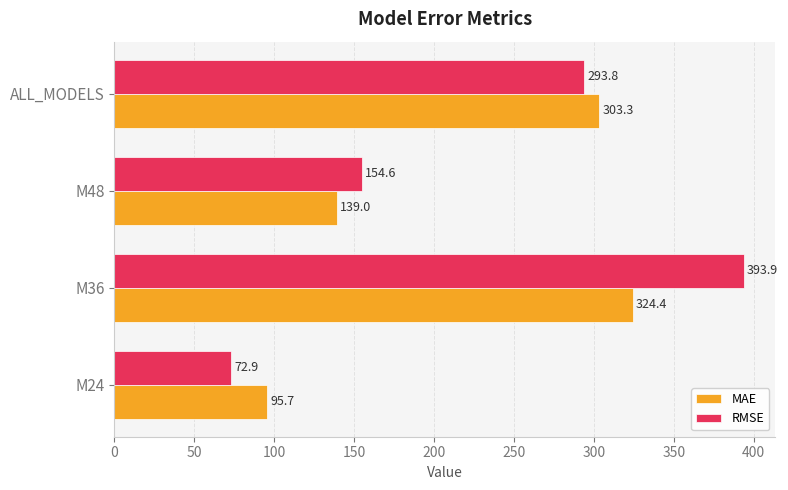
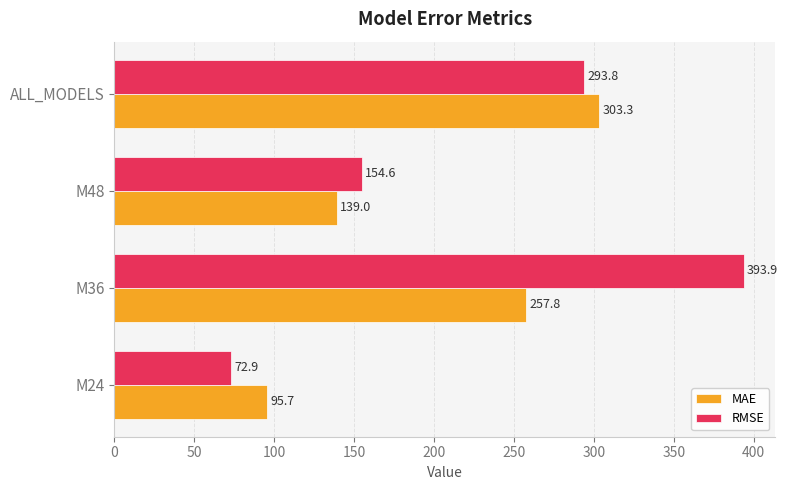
  {
    "MAE": {
      "ALL_MODELS": 303.3,
      "M48": 139.0,
-     "M36": 324.4,
+     "M36": 257.8,
      "M24": 95.7
    },
    "RMSE": {
      "ALL_MODELS": 293.8,
      "M48": 154.6,
      "M36": 393.9,
      "M24": 72.9
    }
  }
